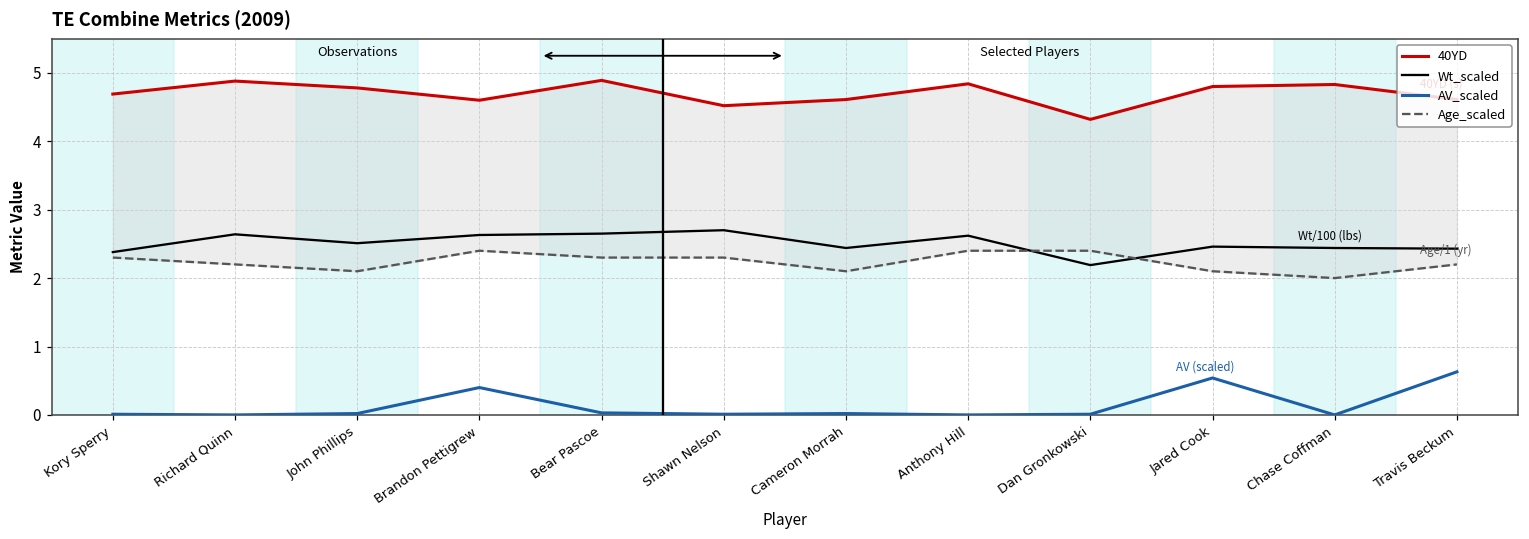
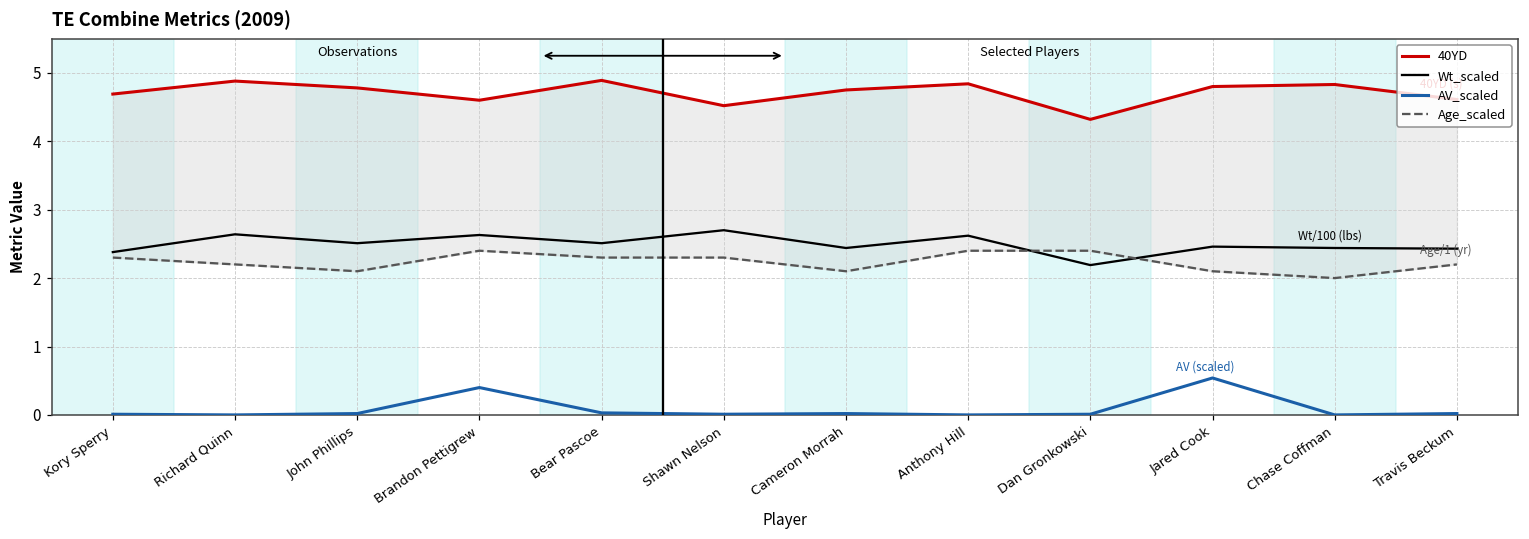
  {
    "40YD": {
      "Kory Sperry": 4.7,
      "Richard Quinn": 4.9,
      "John Phillips": 4.8,
      "Brandon Pettigrew": 4.6,
      "Bear Pascoe": 4.9,
      "Shawn Nelson": 4.5,
-     "Cameron Morrah": 4.6,
+     "Cameron Morrah": 4.8,
      "Anthony Hill": 4.8,
      "Dan Gronkowski": 4.3,
      "Jared Cook": 4.8,
      "Chase Coffman": 4.8
    },
    "Wt_scaled": {
      "Kory Sperry": 2.4,
      "Richard Quinn": 2.6,
      "John Phillips": 2.5,
      "Brandon Pettigrew": 2.6,
-     "Bear Pascoe": 2.7,
+     "Bear Pascoe": 2.5,
      "Shawn Nelson": 2.7,
      "Cameron Morrah": 2.4,
      "Anthony Hill": 2.6,
      "Dan Gronkowski": 2.2,
      "Jared Cook": 2.5
    },
    "AV_scaled": {
      "Kory Sperry": 0.0,
      "Richard Quinn": 0.0,
      "John Phillips": 0.0,
      "Brandon Pettigrew": 0.4,
      "Bear Pascoe": 0.0,
      "Shawn Nelson": 0.0,
      "Cameron Morrah": 0.0,
      "Anthony Hill": 0.0,
      "Dan Gronkowski": 0.0,
      "Jared Cook": 0.5,
      "Chase Coffman": 0.0,
-     "Travis Beckum": 0.6
+     "Travis Beckum": 0.0
    },
    "Age_scaled": {
      "Kory Sperry": 2.3,
      "Richard Quinn": 2.2,
      "John Phillips": 2.1,
      "Brandon Pettigrew": 2.4,
      "Bear Pascoe": 2.3,
      "Shawn Nelson": 2.3,
      "Cameron Morrah": 2.1,
      "Anthony Hill": 2.4,
      "Dan Gronkowski": 2.4,
      "Jared Cook": 2.1,
      "Chase Coffman": 2.0,
      "Travis Beckum": 2.2
    }
  }
